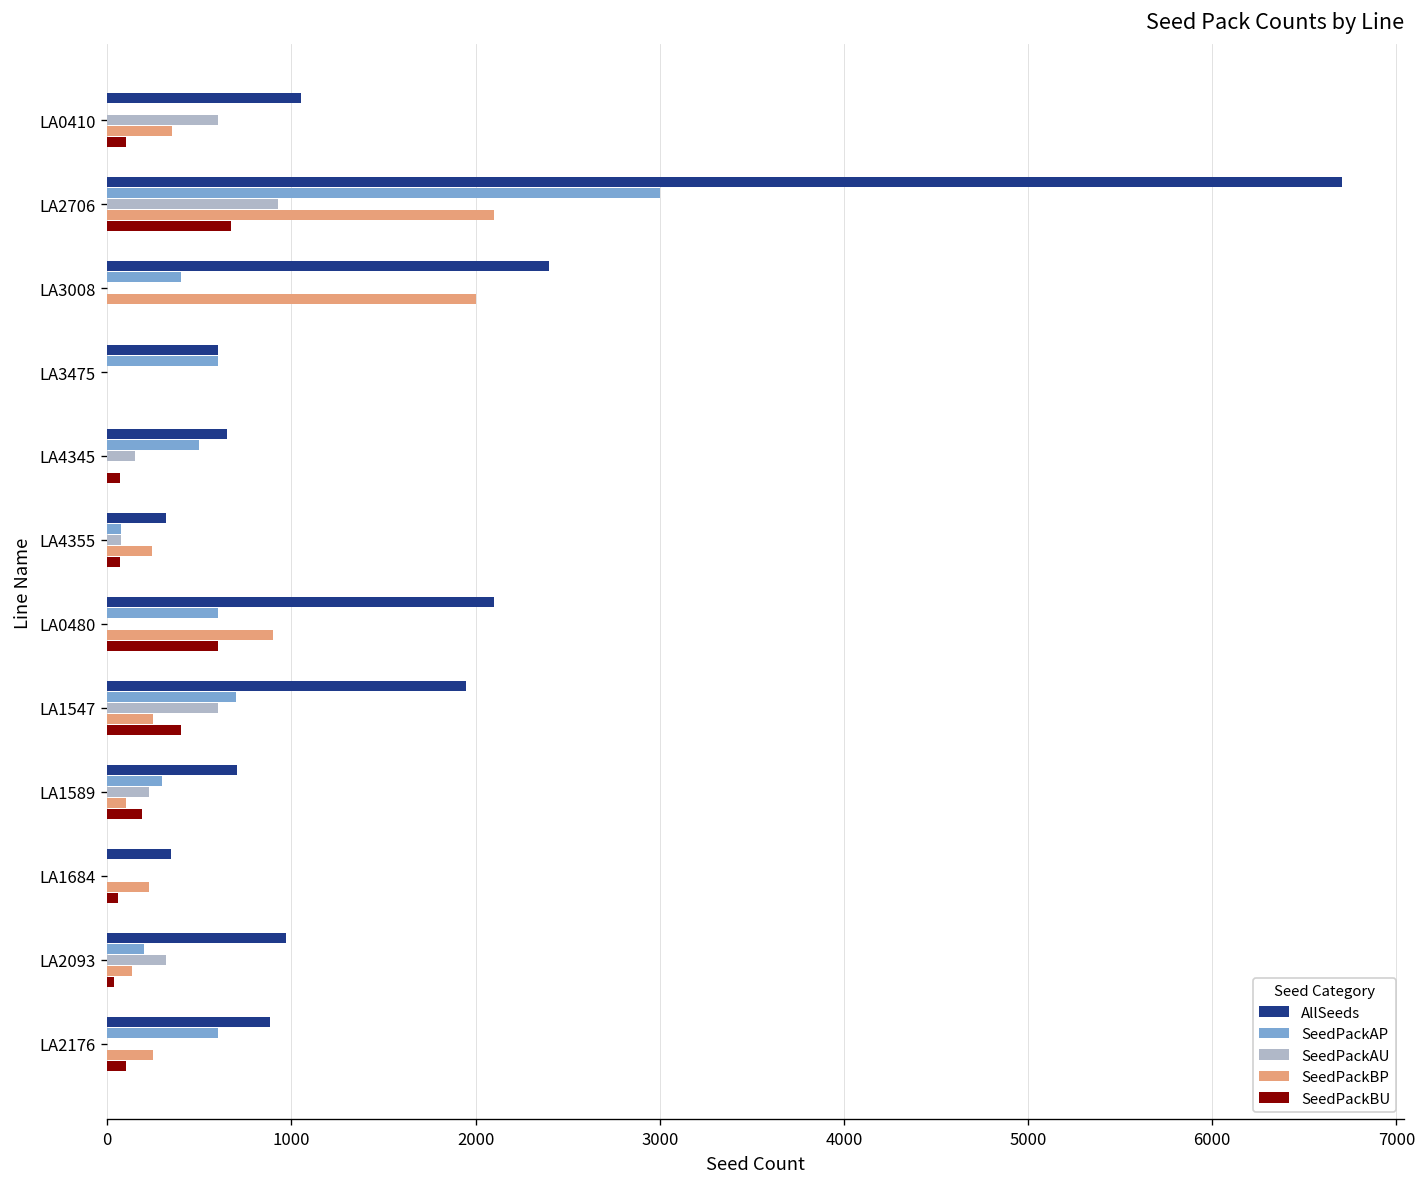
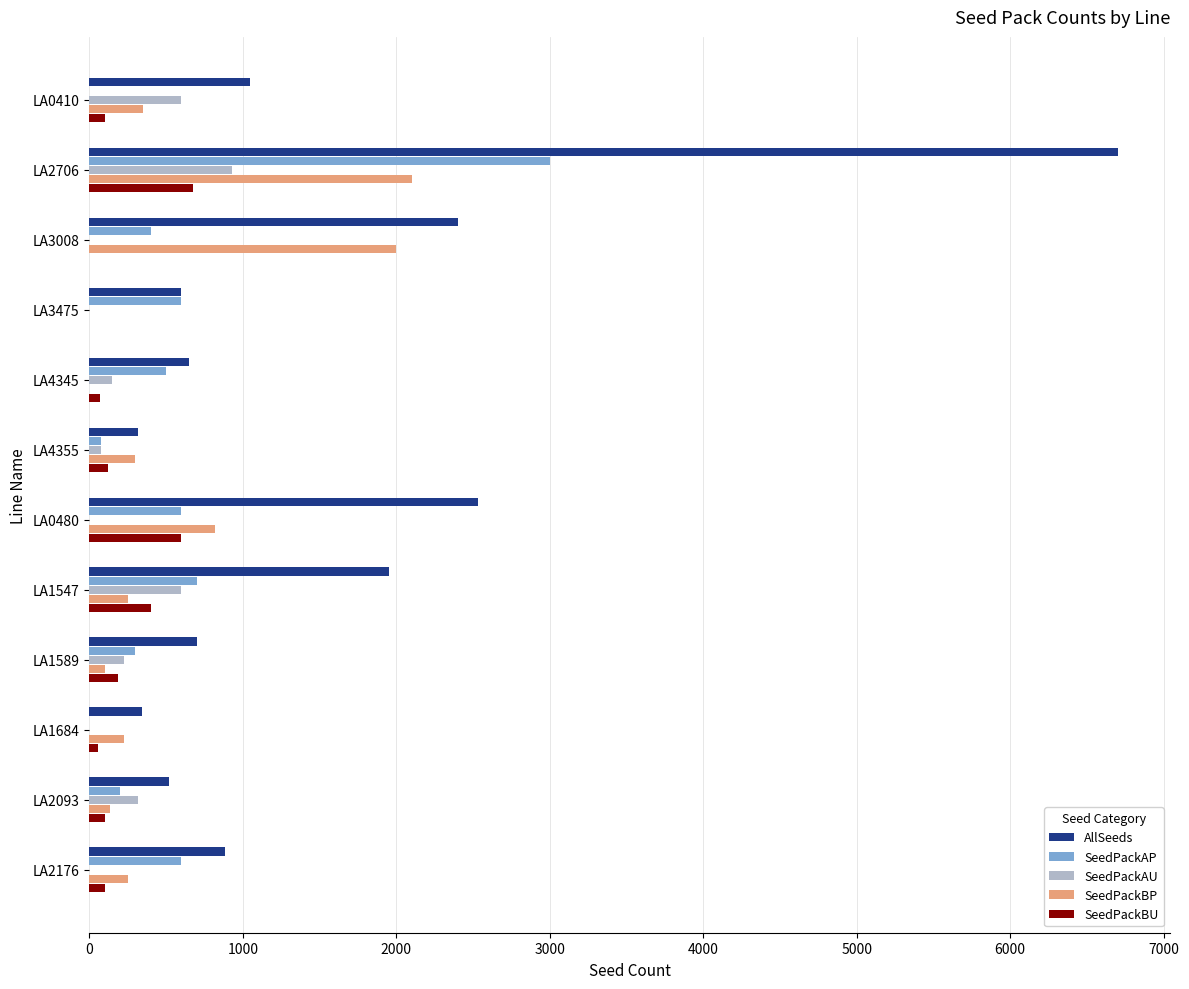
  {
    "AllSeeds": {
      "LA0410": 1050,
      "LA2706": 6710,
      "LA3008": 2400,
      "LA3475": 600,
      "LA4345": 650,
      "LA4355": 320,
-     "LA0480": 2100,
+     "LA0480": 2530,
      "LA1547": 1950,
      "LA1589": 710,
      "LA1684": 350,
-     "LA2093": 970,
+     "LA2093": 520,
      "LA2176": 880
    },
    "SeedPackBP": {
      "LA0410": 350,
      "LA2706": 2100,
      "LA3008": 2000,
      "LA3475": 0,
      "LA4345": 0,
-     "LA4355": 250,
-     "LA0480": 900,
+     "LA4355": 300,
+     "LA0480": 820,
      "LA1547": 250,
      "LA1589": 100,
      "LA1684": 230,
      "LA2093": 140,
      "LA2176": 250
    },
    "SeedPackBU": {
      "LA0410": 100,
      "LA2706": 680,
      "LA3008": 0,
      "LA3475": 0,
      "LA4345": 70,
-     "LA4355": 70,
+     "LA4355": 130,
      "LA0480": 600,
      "LA1547": 400,
      "LA1589": 190,
      "LA1684": 60,
-     "LA2093": 40,
+     "LA2093": 100,
      "LA2176": 100
    }
  }
